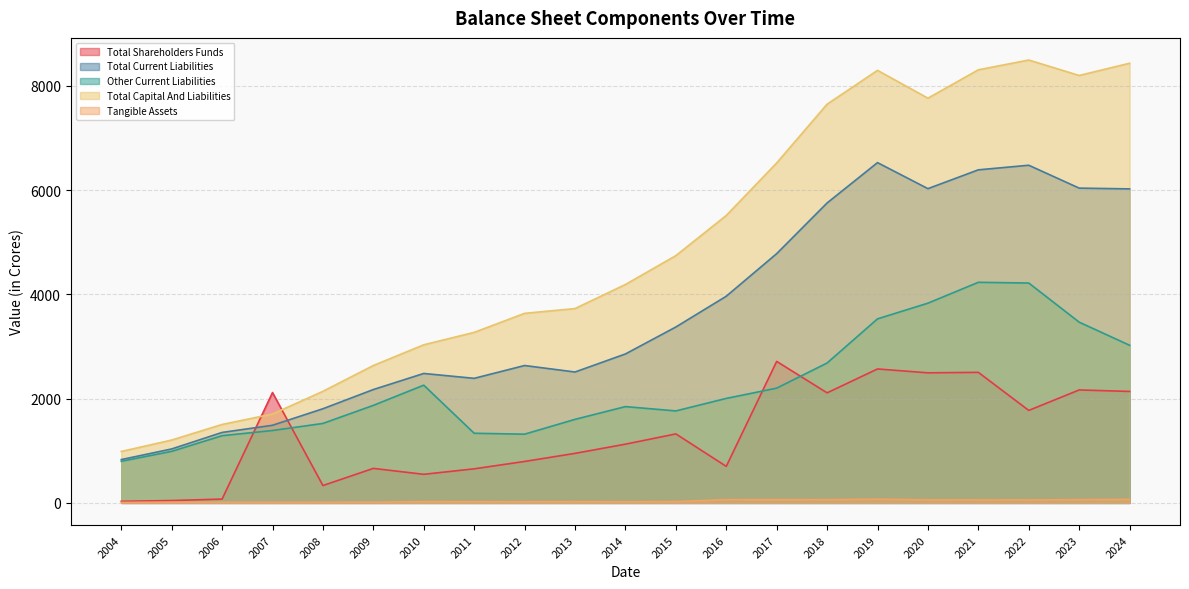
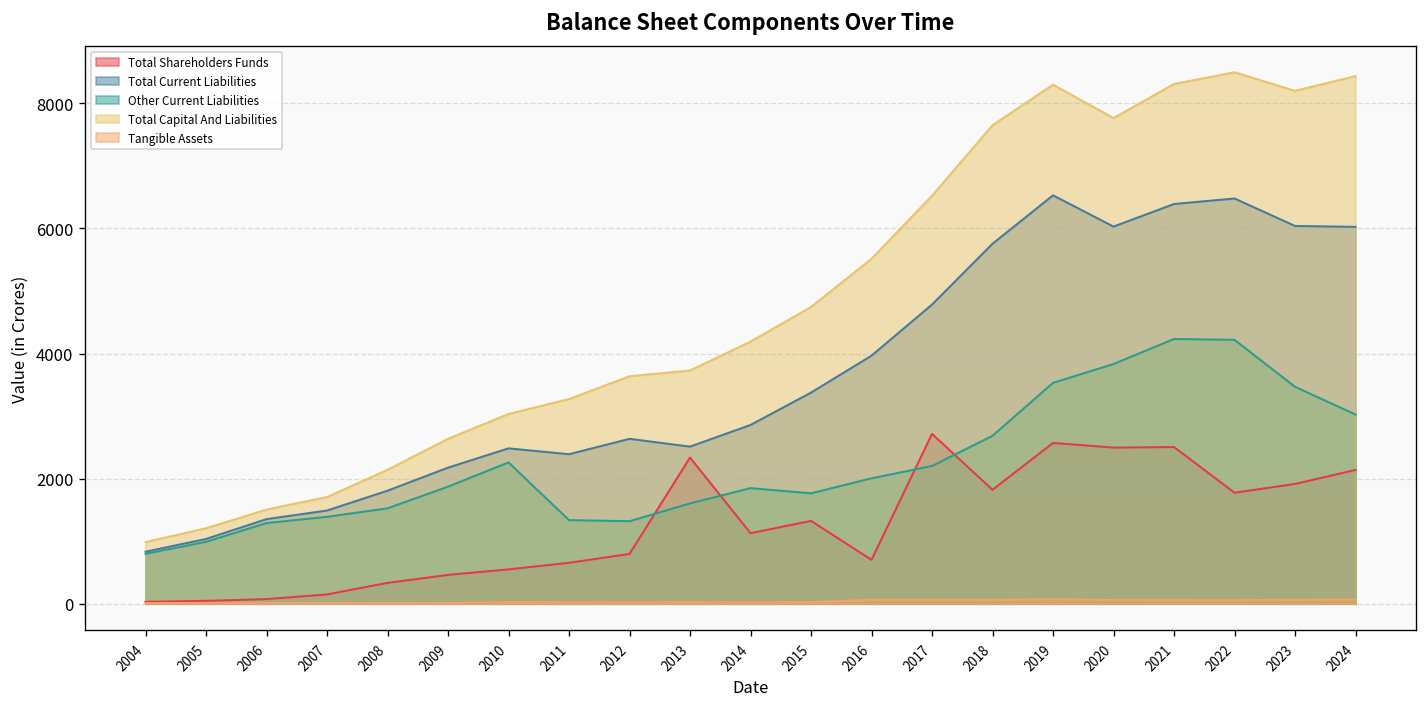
  {
    "Total Shareholders Funds": {
      "2006": 100,
-     "2007": 2100,
+     "2007": 100,
      "2008": 300,
-     "2009": 700,
+     "2009": 500,
      "2010": 500,
      "2011": 700,
      "2012": 800,
-     "2013": 1000,
+     "2013": 2300,
      "2014": 1100,
      "2015": 1300,
      "2016": 700,
      "2017": 2700,
-     "2018": 2100,
+     "2018": 1800,
      "2019": 2600,
      "2020": 2500,
      "2021": 2500,
      "2022": 1800,
-     "2023": 2200,
+     "2023": 1900,
      "2024": 2100
    }
  }
